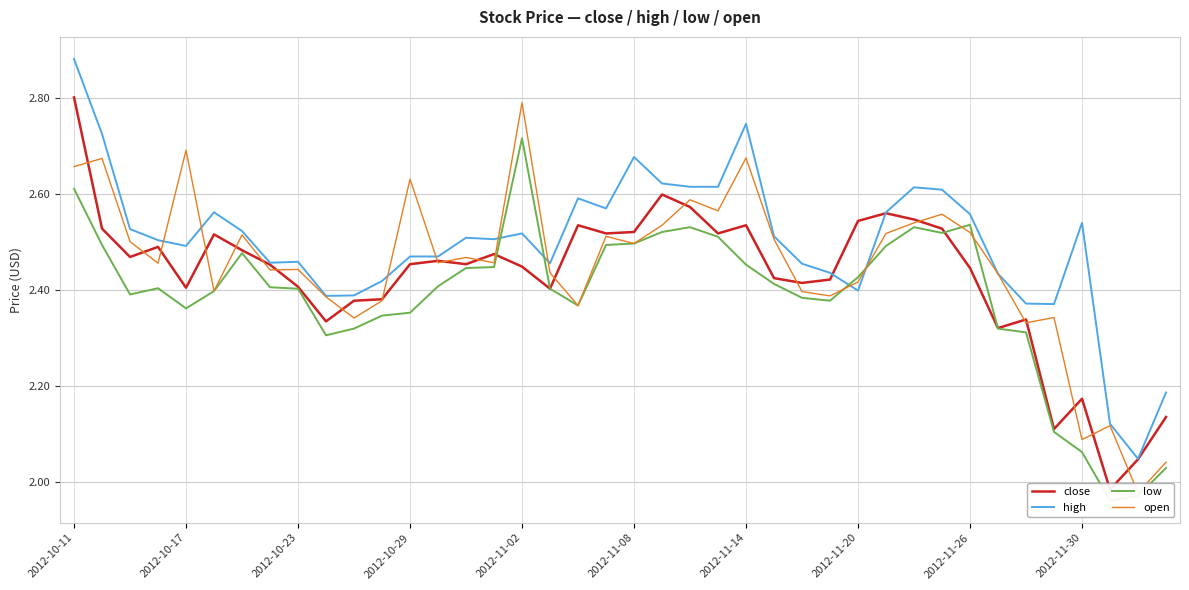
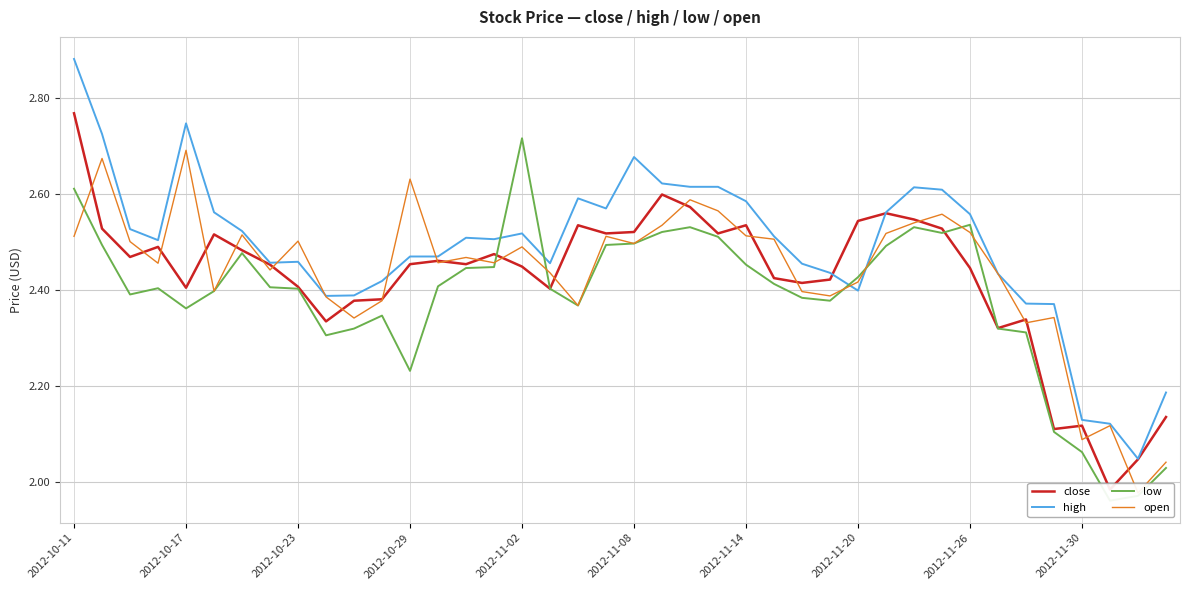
  {
    "close": {
-     "2012-10-11": 2.80,
+     "2012-10-11": 2.77,
      "2012-10-17": 2.41,
      "2012-10-29": 2.45,
      "2012-11-02": 2.45,
      "2012-11-08": 2.52,
      "2012-11-14": 2.54,
      "2012-11-20": 2.54,
      "2012-11-26": 2.45,
-     "2012-11-30": 2.17
+     "2012-11-30": 2.12
    },
    "high": {
      "2012-10-11": 2.88,
-     "2012-10-17": 2.49,
+     "2012-10-17": 2.75,
      "2012-10-23": 2.46,
      "2012-10-29": 2.47,
      "2012-11-02": 2.52,
      "2012-11-08": 2.68,
-     "2012-11-14": 2.75,
+     "2012-11-14": 2.59,
      "2012-11-20": 2.40,
      "2012-11-26": 2.56,
-     "2012-11-30": 2.54
+     "2012-11-30": 2.13
    },
    "low": {
      "2012-10-11": 2.61,
      "2012-10-17": 2.36,
-     "2012-10-29": 2.35,
+     "2012-10-29": 2.23,
      "2012-11-02": 2.72,
      "2012-11-14": 2.45,
      "2012-11-20": 2.43,
      "2012-11-26": 2.54,
      "2012-11-30": 2.06
    },
    "open": {
-     "2012-10-11": 2.66,
+     "2012-10-11": 2.51,
      "2012-10-17": 2.69,
-     "2012-10-23": 2.44,
+     "2012-10-23": 2.50,
      "2012-10-29": 2.63,
-     "2012-11-02": 2.79,
-     "2012-11-14": 2.68,
+     "2012-11-02": 2.49,
+     "2012-11-14": 2.51,
      "2012-11-20": 2.42,
      "2012-11-26": 2.52,
      "2012-11-30": 2.09
    }
  }
